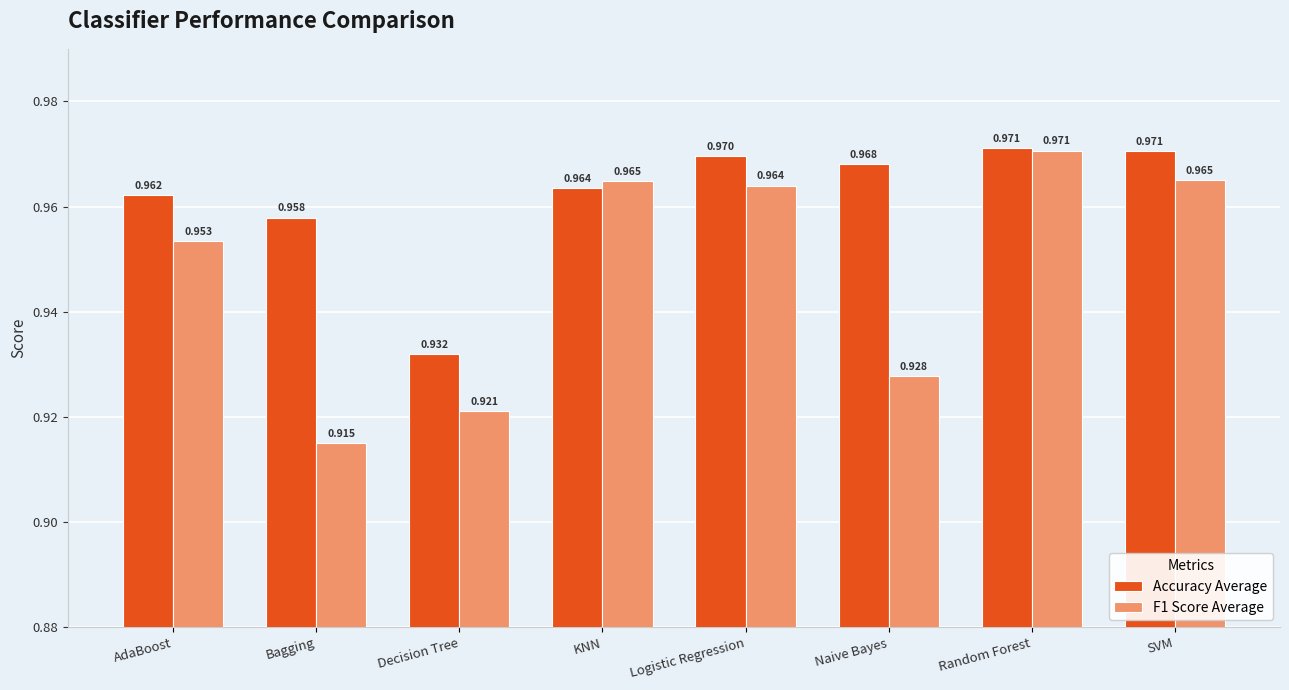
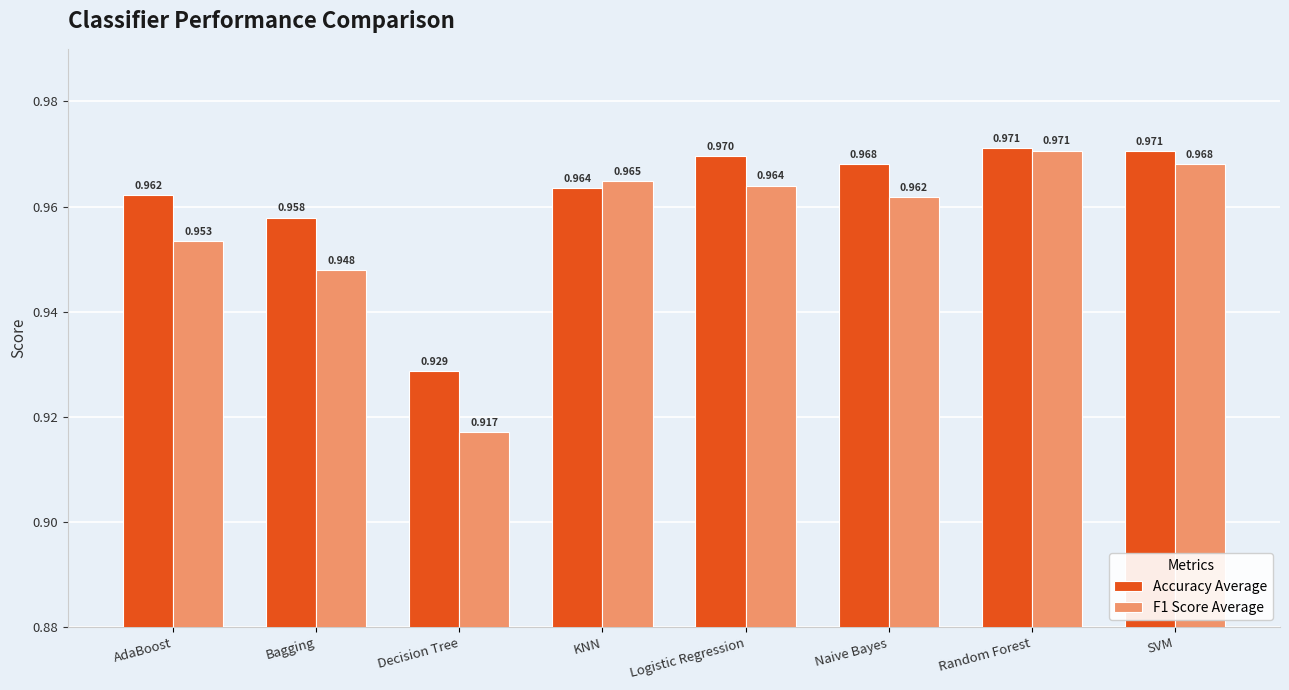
  {
    "Accuracy Average": {
      "AdaBoost": 0.962,
      "Bagging": 0.958,
-     "Decision Tree": 0.932,
+     "Decision Tree": 0.929,
      "KNN": 0.964,
      "Logistic Regression": 0.970,
      "Naive Bayes": 0.968,
      "Random Forest": 0.971,
      "SVM": 0.971
    },
    "F1 Score Average": {
      "AdaBoost": 0.953,
-     "Bagging": 0.915,
-     "Decision Tree": 0.921,
+     "Bagging": 0.948,
+     "Decision Tree": 0.917,
      "KNN": 0.965,
      "Logistic Regression": 0.964,
-     "Naive Bayes": 0.928,
+     "Naive Bayes": 0.962,
      "Random Forest": 0.971,
-     "SVM": 0.965
+     "SVM": 0.968
    }
  }
